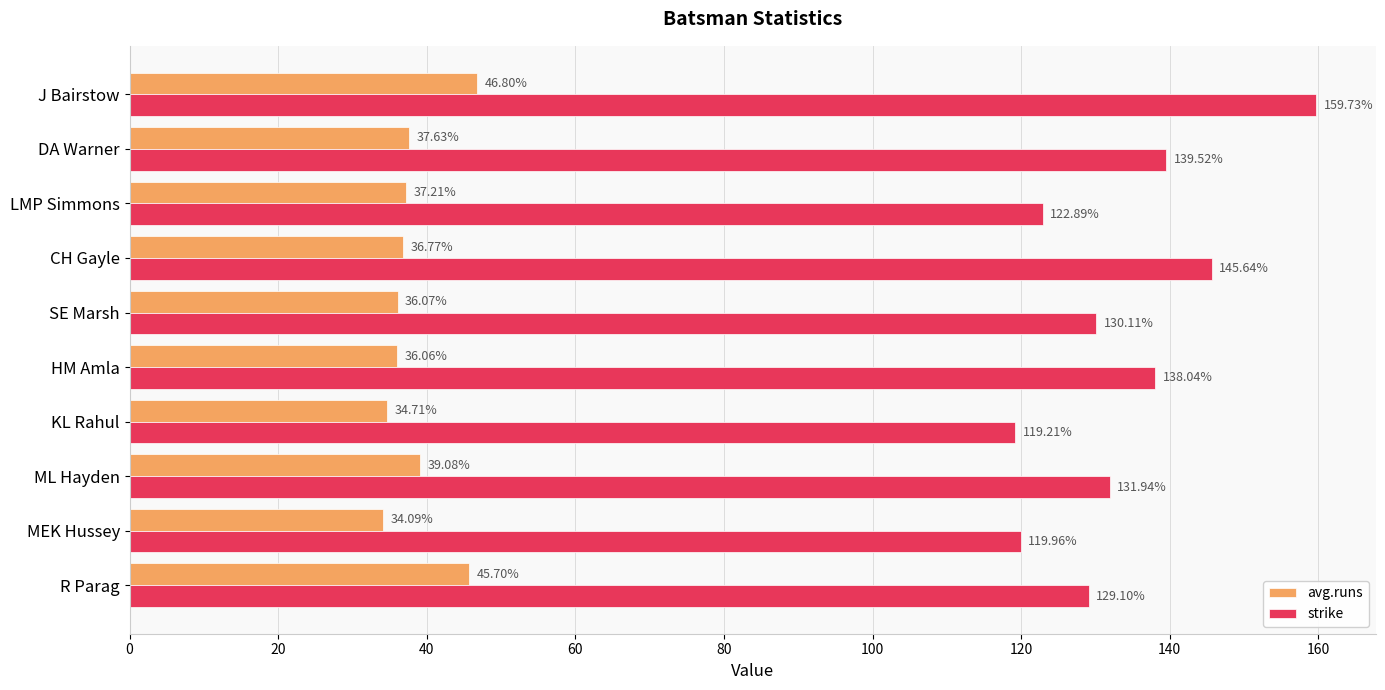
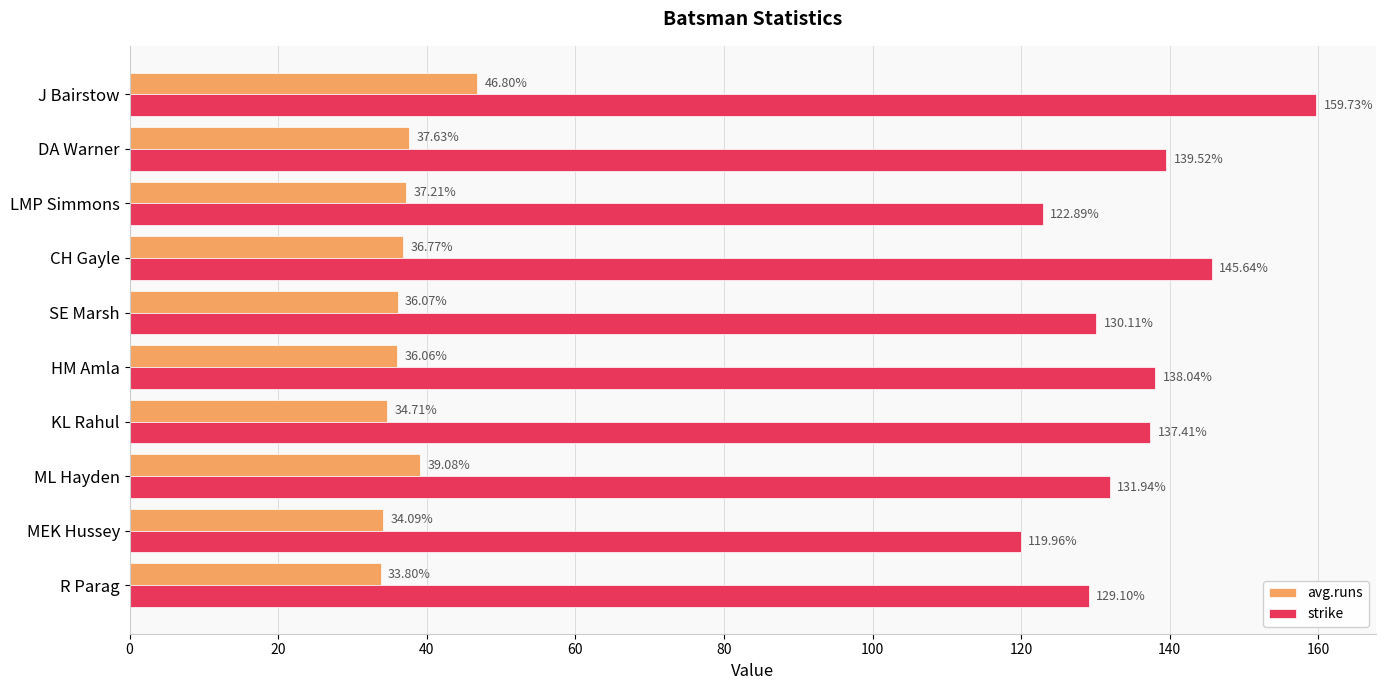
  {
    "avg.runs": {
      "J Bairstow": "46.80%",
      "DA Warner": "37.63%",
      "LMP Simmons": "37.21%",
      "CH Gayle": "36.77%",
      "SE Marsh": "36.07%",
      "HM Amla": "36.06%",
      "KL Rahul": "34.71%",
      "ML Hayden": "39.08%",
      "MEK Hussey": "34.09%",
-     "R Parag": "45.70%"
+     "R Parag": "33.80%"
    },
    "strike": {
      "J Bairstow": "159.73%",
      "DA Warner": "139.52%",
      "LMP Simmons": "122.89%",
      "CH Gayle": "145.64%",
      "SE Marsh": "130.11%",
      "HM Amla": "138.04%",
-     "KL Rahul": "119.21%",
+     "KL Rahul": "137.41%",
      "ML Hayden": "131.94%",
      "MEK Hussey": "119.96%",
      "R Parag": "129.10%"
    }
  }
